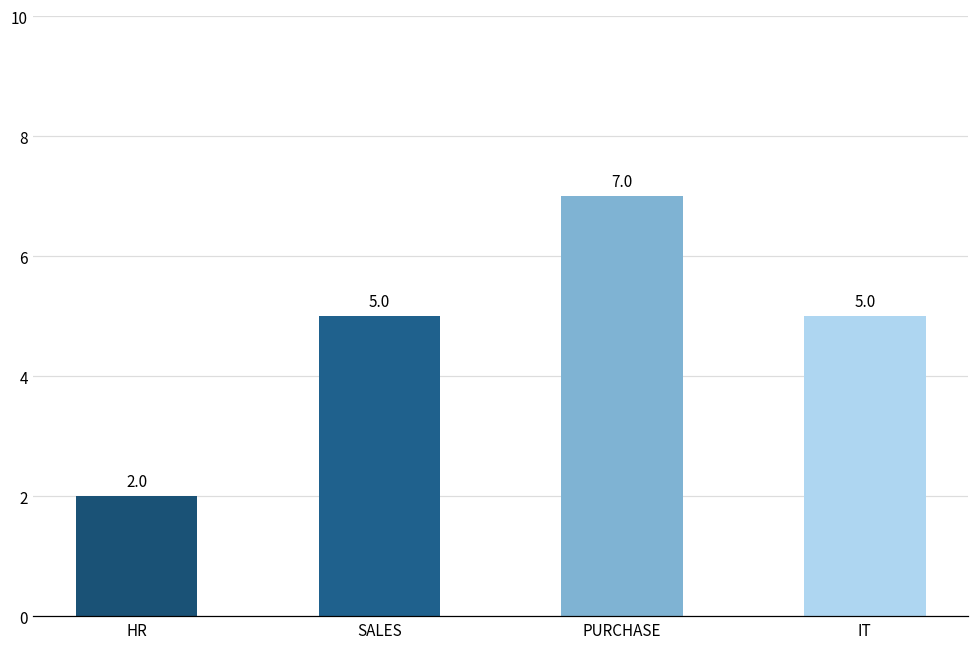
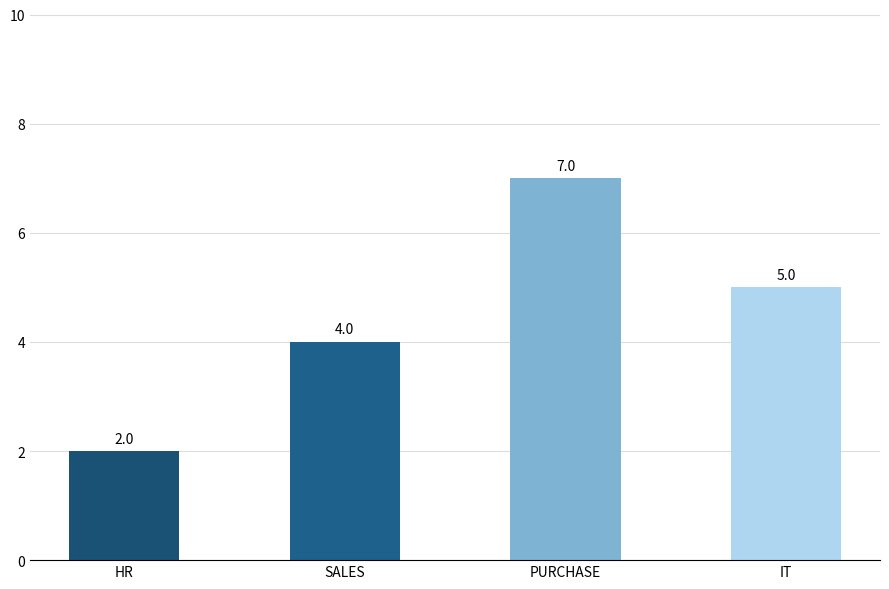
  {
    "HR": 2.0,
-   "SALES": 5.0,
+   "SALES": 4.0,
    "PURCHASE": 7.0,
    "IT": 5.0
  }
